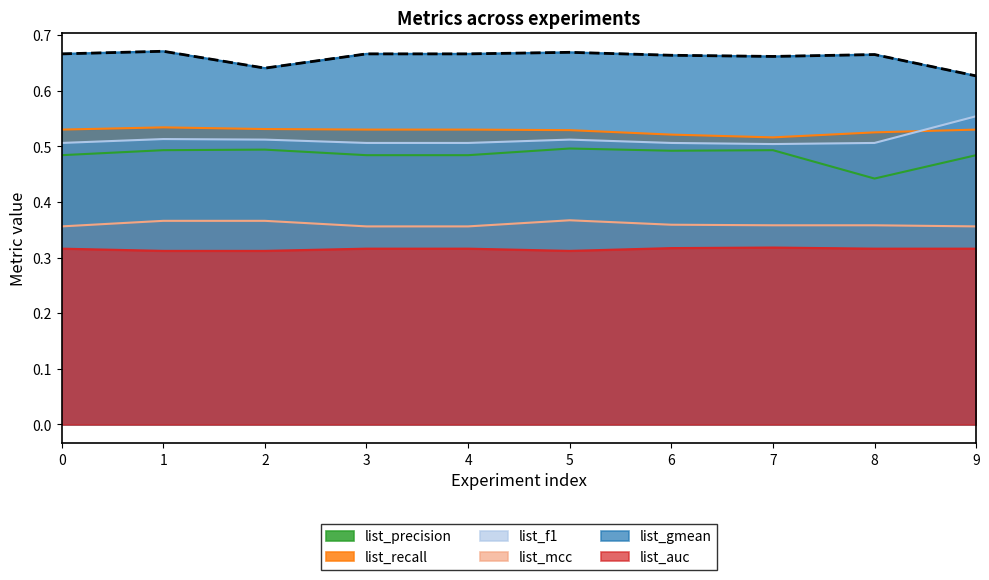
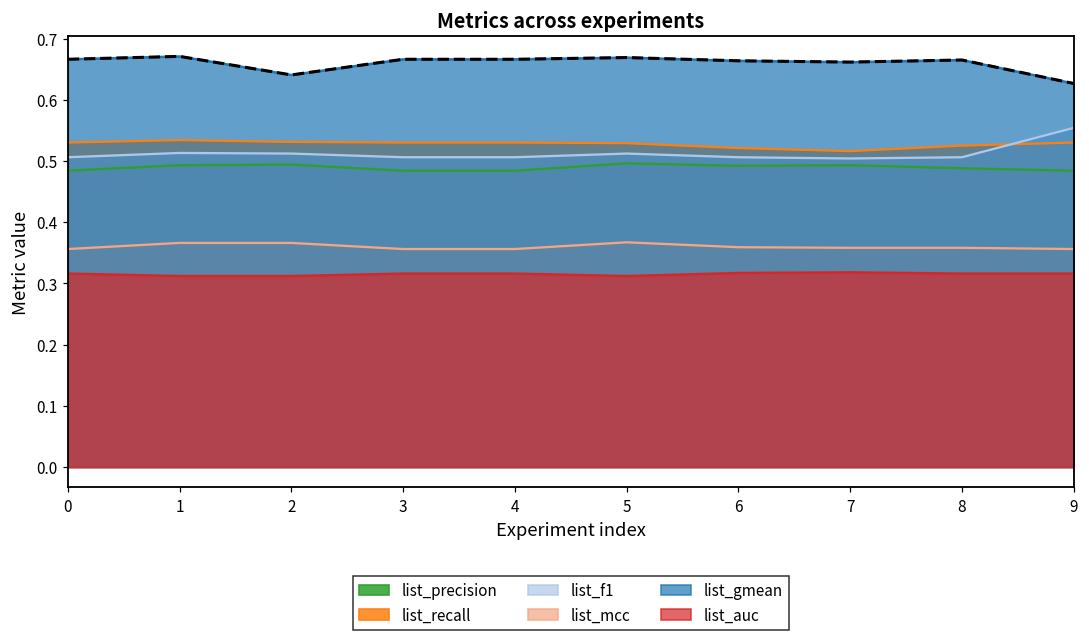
  {
    "list_precision": {
      "0": 0.48,
      "1": 0.49,
      "2": 0.49,
      "3": 0.48,
      "4": 0.48,
      "5": 0.50,
      "6": 0.49,
      "7": 0.49,
-     "8": 0.44,
+     "8": 0.49,
      "9": 0.48
    },
    "list_recall": {
      "0": 0.53,
      "1": 0.53,
      "2": 0.53,
      "3": 0.53,
      "4": 0.53,
      "5": 0.53,
      "6": 0.52,
      "7": 0.52,
      "8": 0.53,
      "9": 0.53
    },
    "list_f1": {
      "0": 0.51,
      "1": 0.51,
      "2": 0.51,
      "3": 0.51,
      "4": 0.51,
      "5": 0.51,
      "6": 0.51,
      "7": 0.50,
      "8": 0.51,
      "9": 0.55
    },
    "list_mcc": {
      "0": 0.36,
      "1": 0.37,
      "2": 0.37,
      "3": 0.36,
      "4": 0.36,
      "5": 0.37,
      "6": 0.36,
      "7": 0.36,
      "8": 0.36,
      "9": 0.36
    },
    "list_gmean": {
      "0": 0.67,
      "1": 0.67,
      "2": 0.64,
      "3": 0.67,
      "4": 0.67,
      "5": 0.67,
      "6": 0.66,
      "7": 0.66,
      "8": 0.66,
      "9": 0.63
    },
    "list_auc": {
      "0": 0.32,
      "1": 0.31,
      "2": 0.31,
      "3": 0.32,
      "4": 0.32,
      "5": 0.31,
      "6": 0.32,
      "7": 0.32,
      "8": 0.32,
      "9": 0.32
    }
  }
